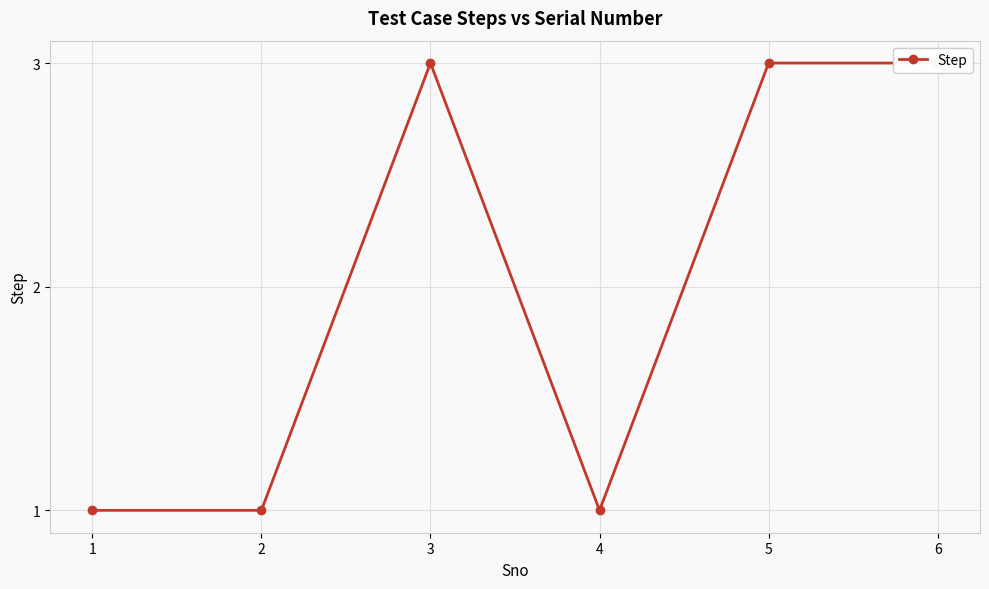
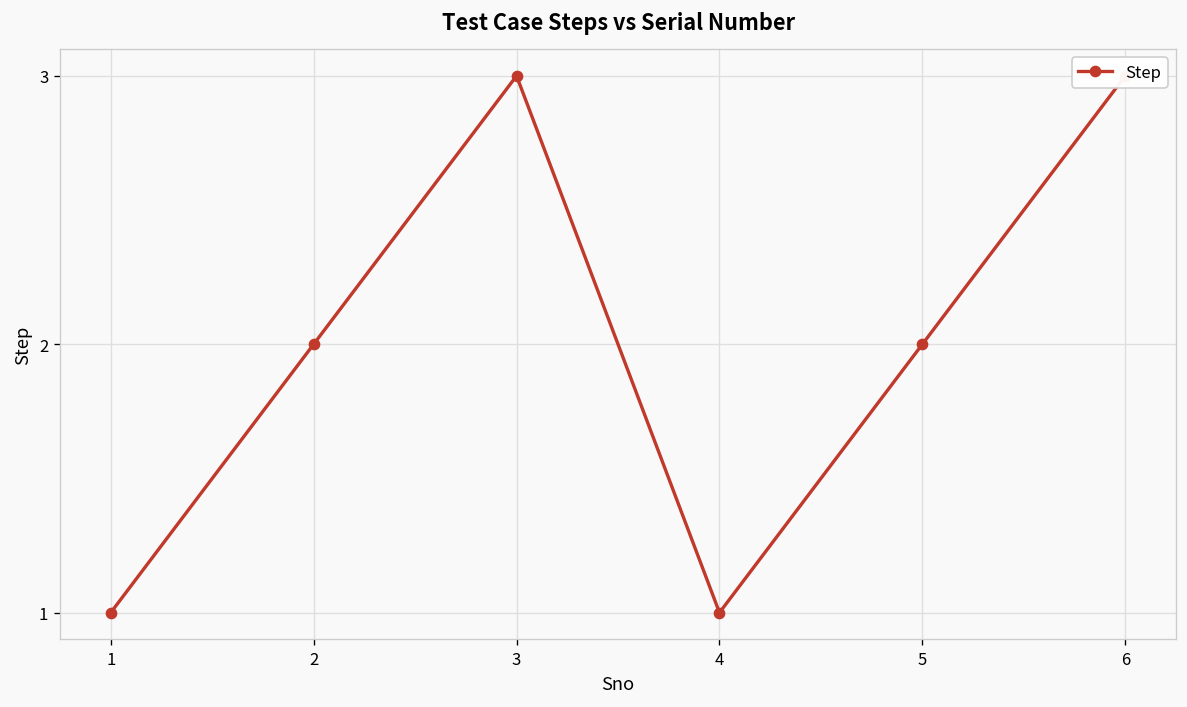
  {
    "1": 1,
-   "2": 1,
+   "2": 2,
    "3": 3,
    "4": 1,
-   "5": 3
+   "5": 2
  }
